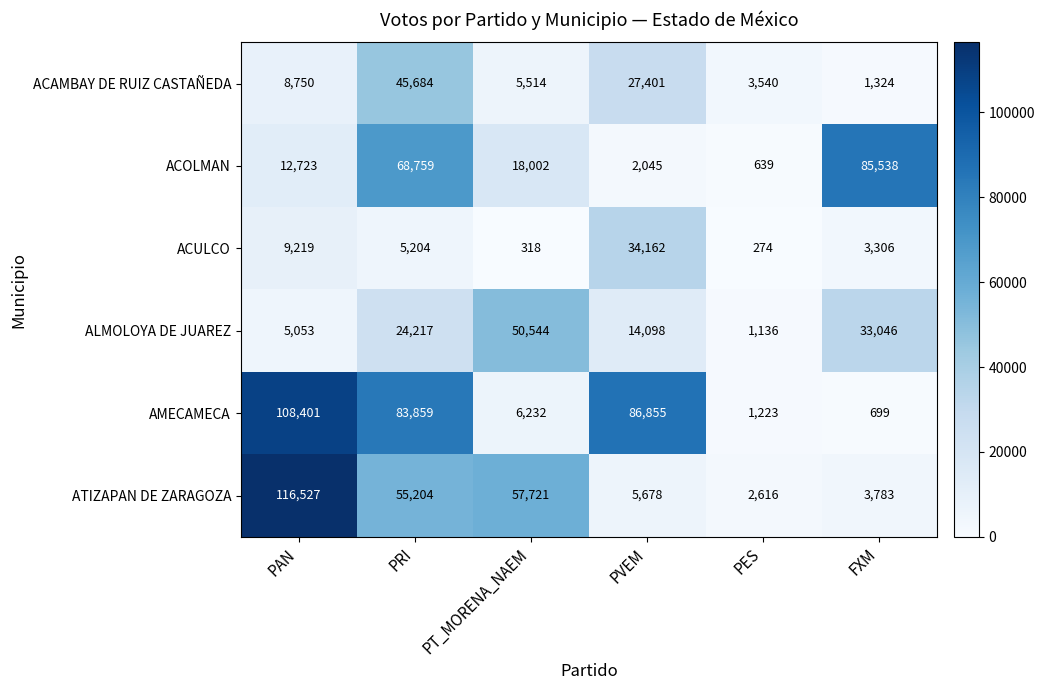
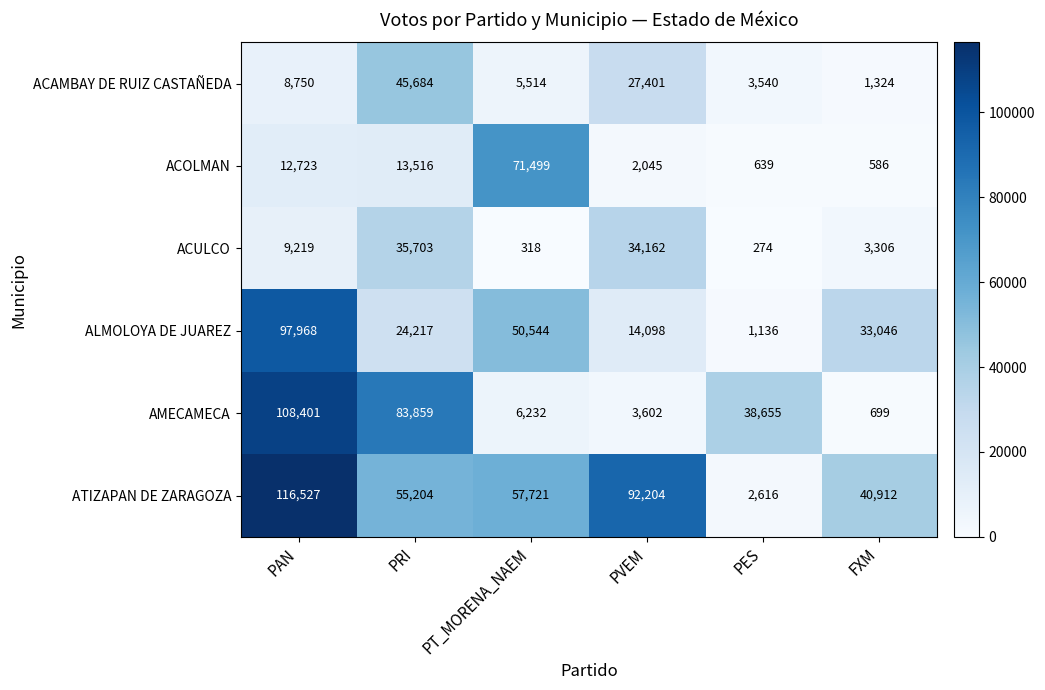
  {
    "ACAMBAY DE RUIZ CASTAÑEDA": {
      "PAN": "8,750",
      "PRI": "45,684",
      "PT_MORENA_NAEM": "5,514",
      "PVEM": "27,401",
      "PES": "3,540",
      "FXM": "1,324"
    },
    "ACOLMAN": {
      "PAN": "12,723",
-     "PRI": "68,759",
-     "PT_MORENA_NAEM": "18,002",
+     "PRI": "13,516",
+     "PT_MORENA_NAEM": "71,499",
      "PVEM": "2,045",
      "PES": "639",
-     "FXM": "85,538"
+     "FXM": "586"
    },
    "ACULCO": {
      "PAN": "9,219",
-     "PRI": "5,204",
+     "PRI": "35,703",
      "PT_MORENA_NAEM": "318",
      "PVEM": "34,162",
      "PES": "274",
      "FXM": "3,306"
    },
    "ALMOLOYA DE JUAREZ": {
-     "PAN": "5,053",
+     "PAN": "97,968",
      "PRI": "24,217",
      "PT_MORENA_NAEM": "50,544",
      "PVEM": "14,098",
      "PES": "1,136",
      "FXM": "33,046"
    },
    "AMECAMECA": {
      "PAN": "108,401",
      "PRI": "83,859",
      "PT_MORENA_NAEM": "6,232",
-     "PVEM": "86,855",
-     "PES": "1,223",
+     "PVEM": "3,602",
+     "PES": "38,655",
      "FXM": "699"
    },
    "ATIZAPAN DE ZARAGOZA": {
      "PAN": "116,527",
      "PRI": "55,204",
      "PT_MORENA_NAEM": "57,721",
-     "PVEM": "5,678",
+     "PVEM": "92,204",
      "PES": "2,616",
-     "FXM": "3,783"
+     "FXM": "40,912"
    }
  }
